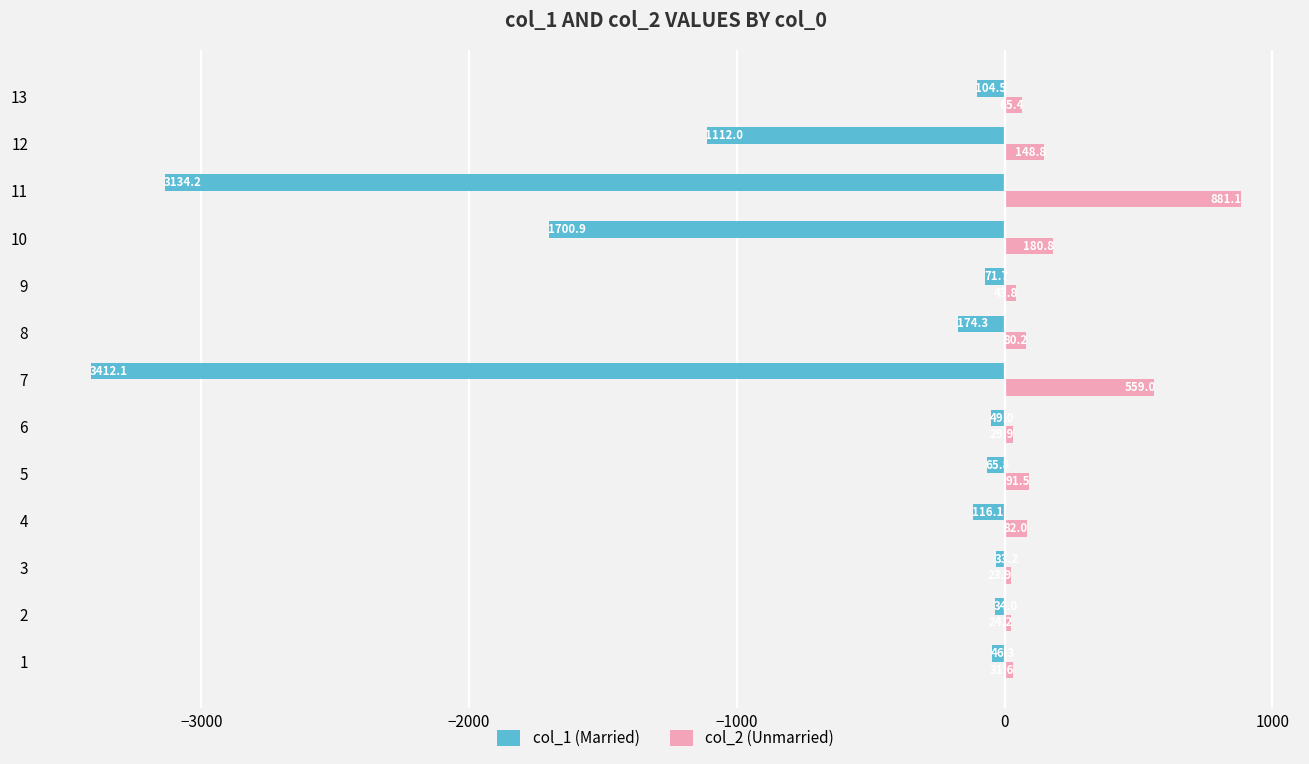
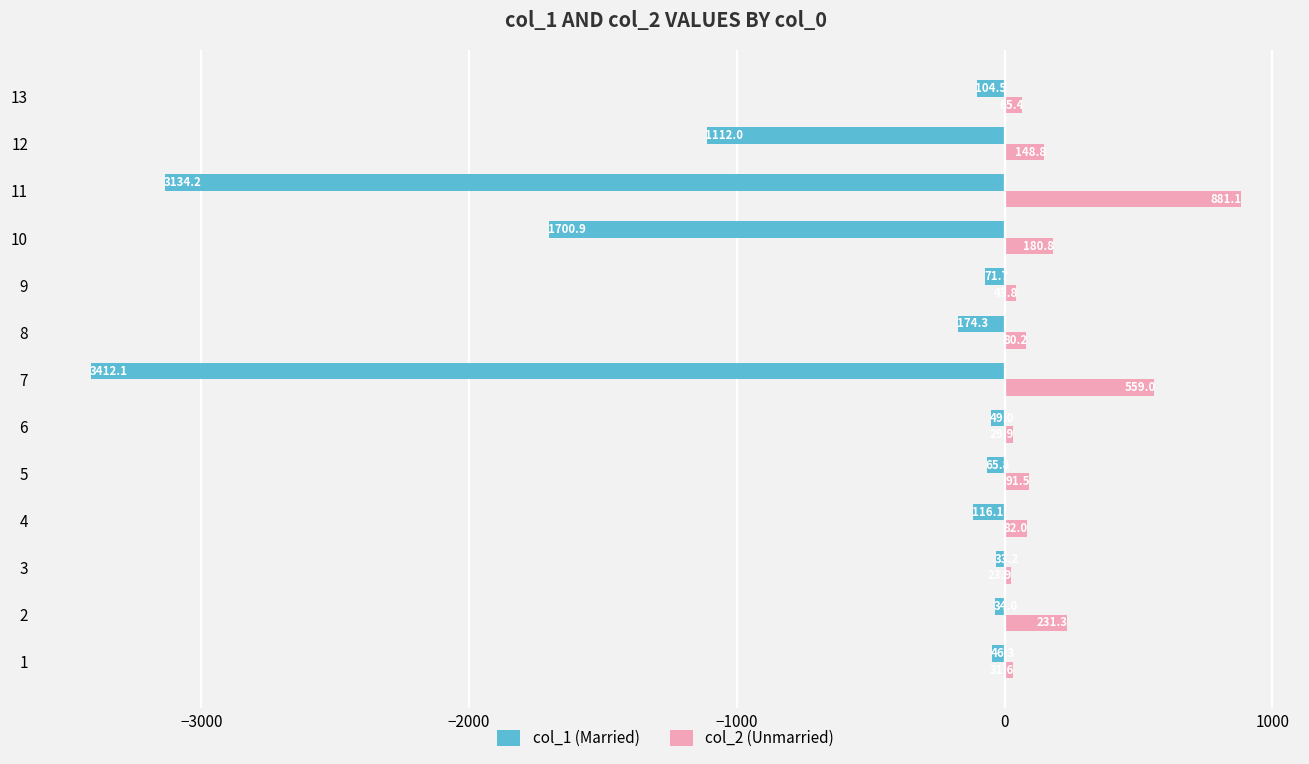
  {
    "col_1 (Married)": {
      "6": -50,
      "3": -30,
      "2": -30,
      "1": -50
    },
    "col_2 (Unmarried)": {
      "13": 70,
      "9": 40,
      "6": 30,
      "3": 20,
-     "2": 20,
+     "2": 230,
      "1": 30
    }
  }
